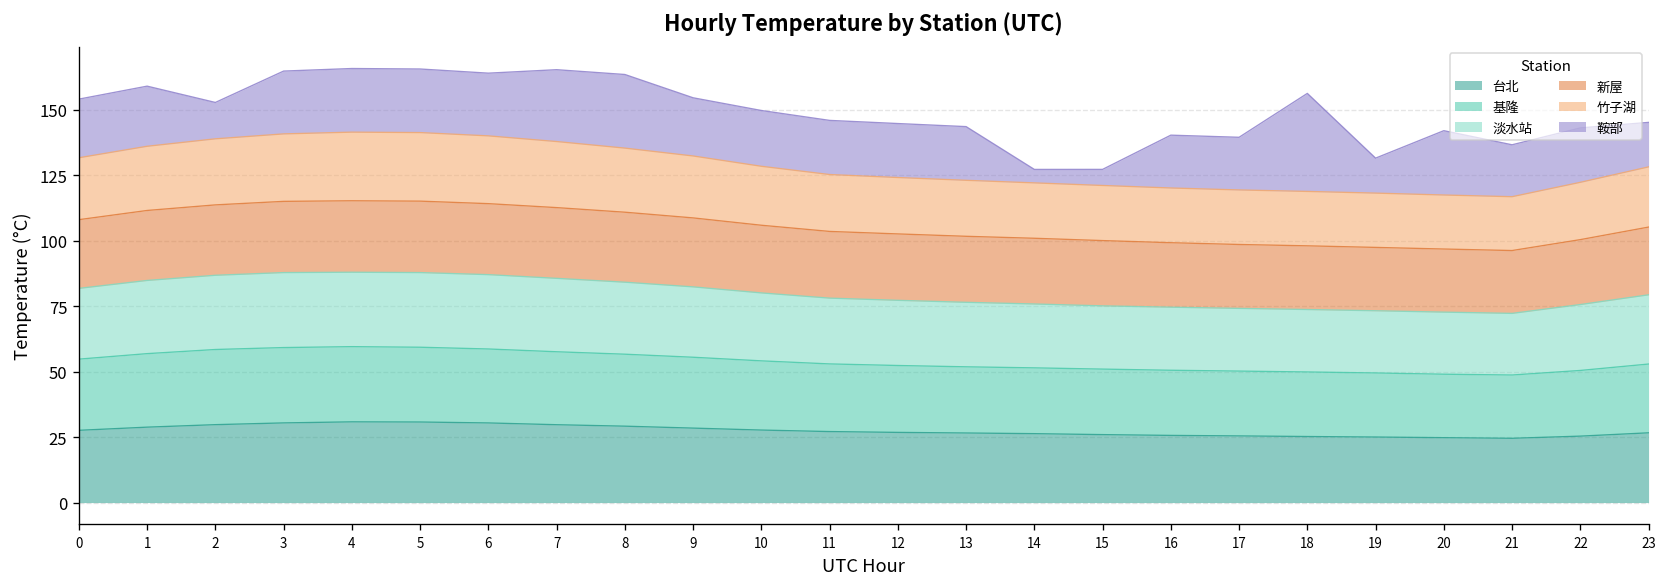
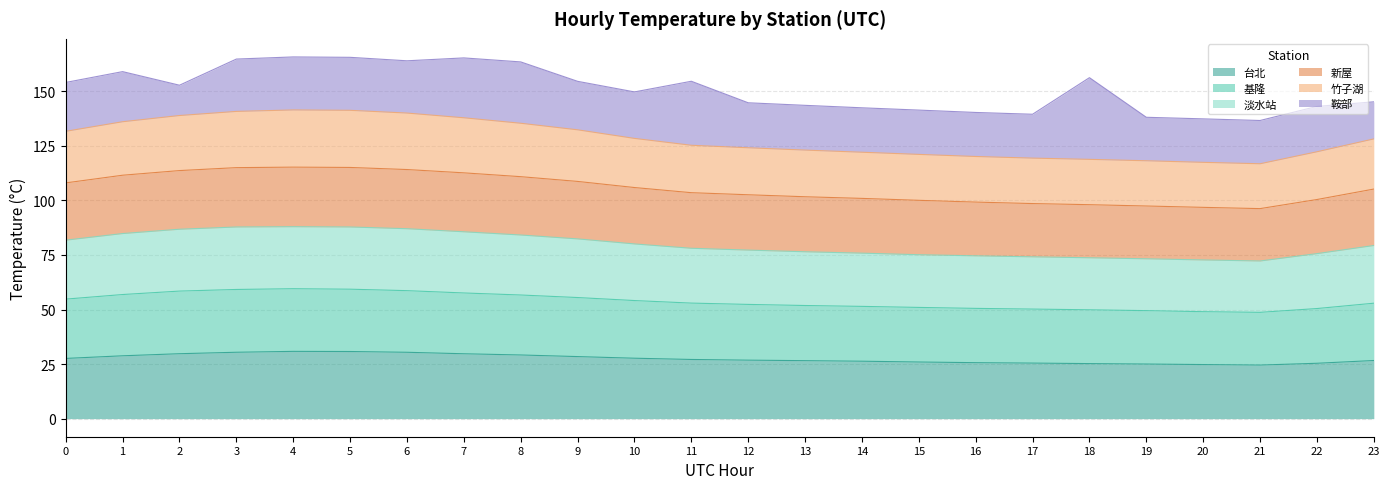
  {
    "鞍部": {
      "0": 22,
      "1": 23,
      "2": 14,
      "3": 24,
      "4": 24,
      "5": 24,
      "6": 24,
      "7": 27,
      "8": 28,
      "9": 22,
      "10": 21,
-     "11": 21,
+     "11": 29,
      "12": 21,
      "13": 21,
-     "14": 5,
-     "15": 6,
+     "14": 20,
+     "15": 20,
      "16": 20,
      "17": 20,
      "18": 37,
-     "19": 13,
-     "20": 25,
+     "19": 20,
+     "20": 20,
      "21": 20,
      "23": 17
    }
  }
